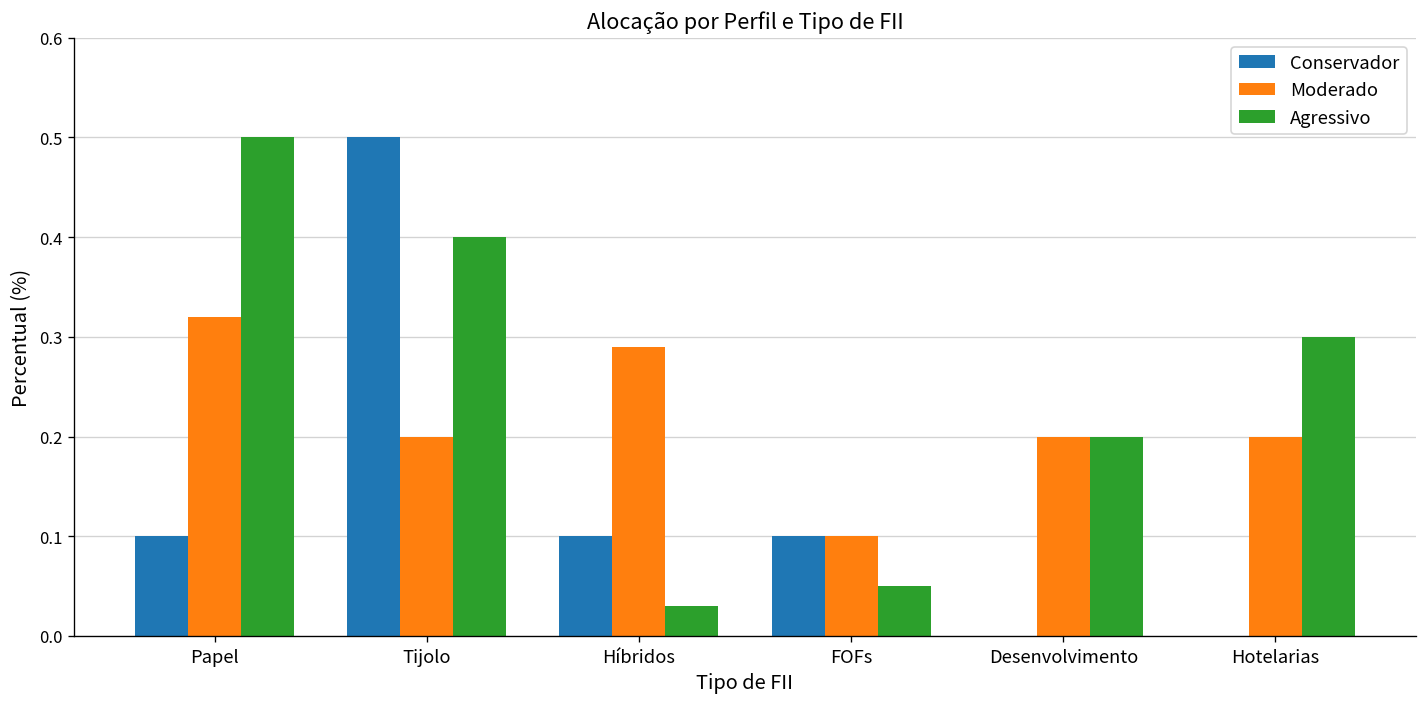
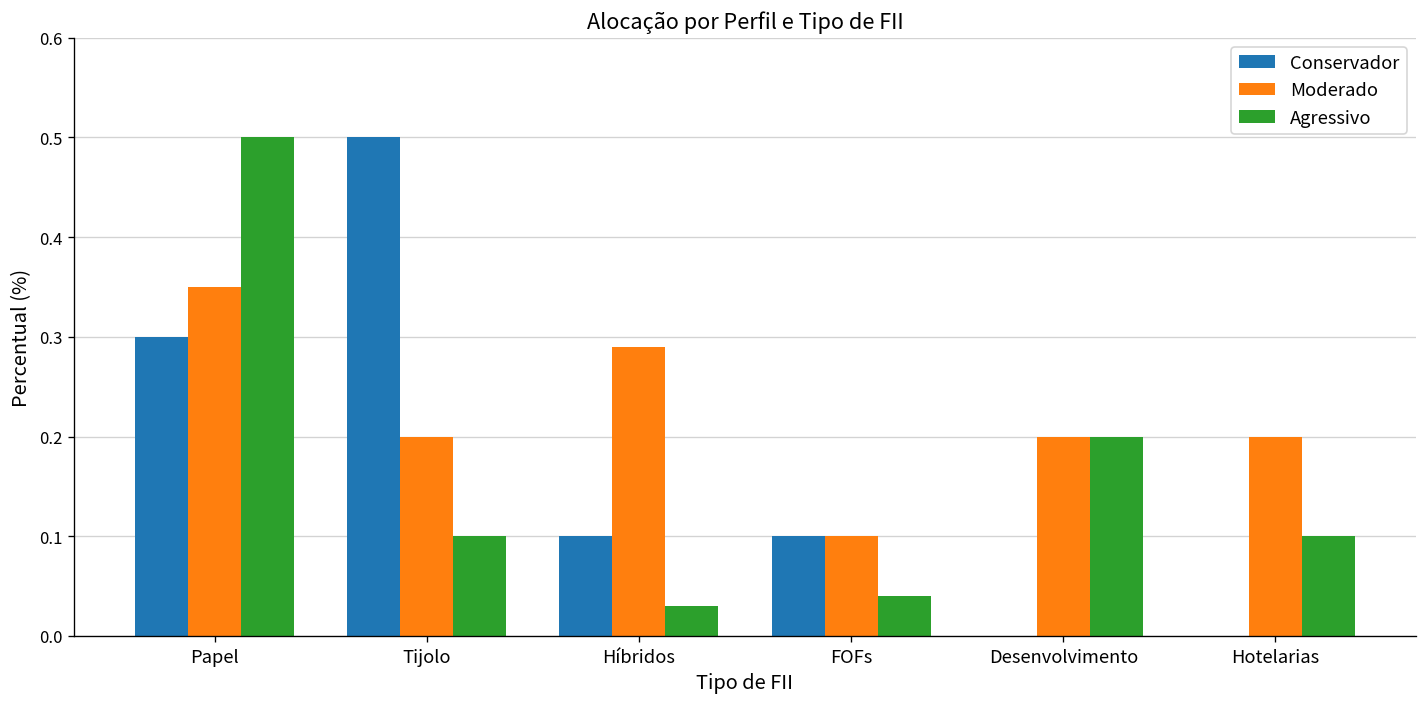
  {
    "Conservador": {
-     "Papel": 0.1,
+     "Papel": 0.3,
      "Tijolo": 0.5,
      "Híbridos": 0.1,
      "FOFs": 0.1,
      "Desenvolvimento": 0.0,
      "Hotelarias": 0.0
    },
    "Moderado": {
-     "Papel": 0.32,
+     "Papel": 0.35,
      "Tijolo": 0.20,
      "Híbridos": 0.29,
      "FOFs": 0.10,
      "Desenvolvimento": 0.20,
      "Hotelarias": 0.20
    },
    "Agressivo": {
      "Papel": 0.50,
-     "Tijolo": 0.4,
+     "Tijolo": 0.1,
      "Híbridos": 0.03,
-     "FOFs": 0.05,
+     "FOFs": 0.04,
      "Desenvolvimento": 0.20,
-     "Hotelarias": 0.3
+     "Hotelarias": 0.1
    }
  }
